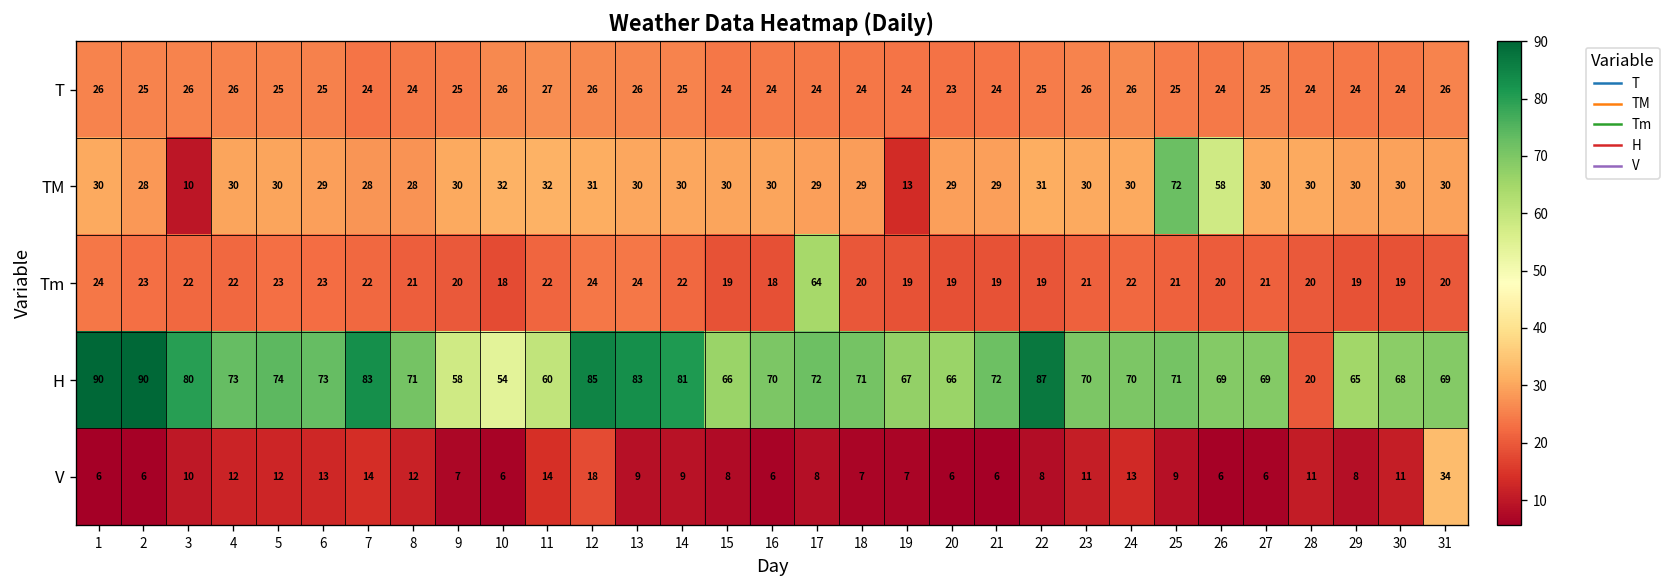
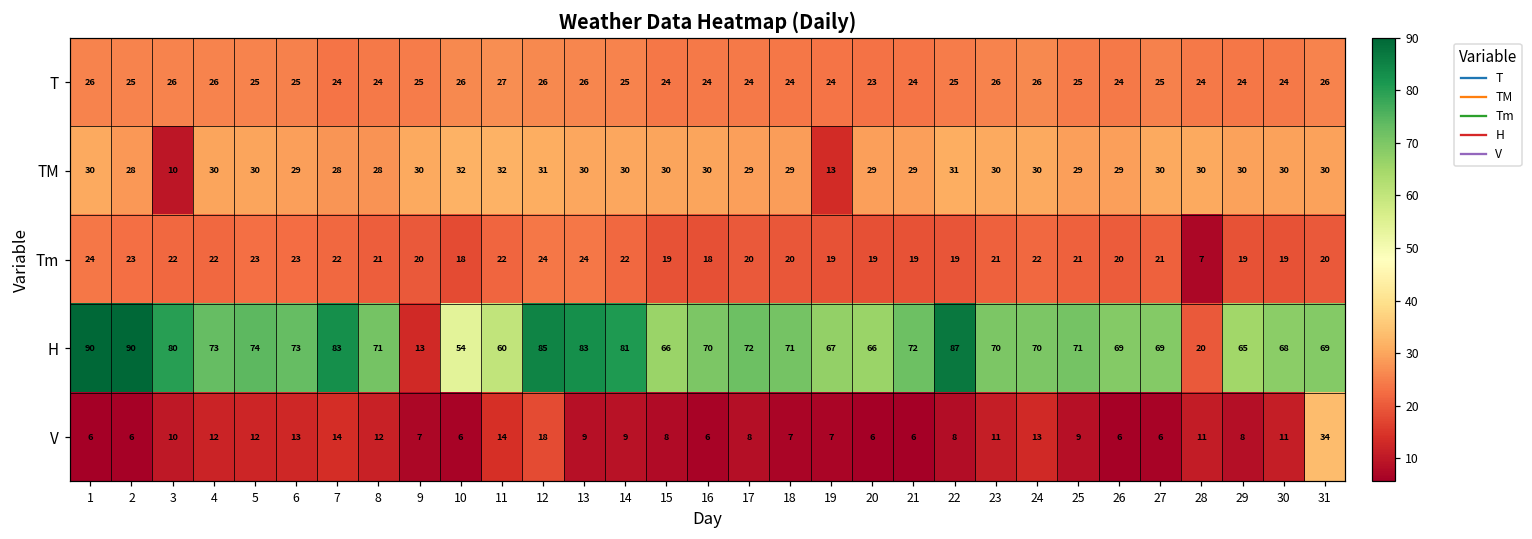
  {
    "T": {
      "1": 26,
      "2": 25,
      "3": 26,
      "4": 26,
      "5": 25,
      "6": 25,
      "7": 24,
      "8": 24,
      "9": 25,
      "10": 26,
      "11": 27,
      "12": 26,
      "13": 26,
      "14": 25,
      "15": 24,
      "16": 24,
      "17": 24,
      "18": 24,
      "19": 24,
      "20": 23,
      "21": 24,
      "22": 25,
      "23": 26,
      "24": 26,
      "25": 25,
      "26": 24,
      "27": 25,
      "28": 24,
      "29": 24,
      "30": 24,
      "31": 26
    },
    "TM": {
      "1": 30,
      "2": 28,
      "3": 10,
      "4": 30,
      "5": 30,
      "6": 29,
      "7": 28,
      "8": 28,
      "9": 30,
      "10": 32,
      "11": 32,
      "12": 31,
      "13": 30,
      "14": 30,
      "15": 30,
      "16": 30,
      "17": 29,
      "18": 29,
      "19": 13,
      "20": 29,
      "21": 29,
      "22": 31,
      "23": 30,
      "24": 30,
-     "25": 72,
-     "26": 58,
+     "25": 29,
+     "26": 29,
      "27": 30,
      "28": 30,
      "29": 30,
      "30": 30,
      "31": 30
    },
    "Tm": {
      "1": 24,
      "2": 23,
      "3": 22,
      "4": 22,
      "5": 23,
      "6": 23,
      "7": 22,
      "8": 21,
      "9": 20,
      "10": 18,
      "11": 22,
      "12": 24,
      "13": 24,
      "14": 22,
      "15": 19,
      "16": 18,
-     "17": 64,
+     "17": 20,
      "18": 20,
      "19": 19,
      "20": 19,
      "21": 19,
      "22": 19,
      "23": 21,
      "24": 22,
      "25": 21,
      "26": 20,
      "27": 21,
-     "28": 20,
+     "28": 7,
      "29": 19,
      "30": 19,
      "31": 20
    },
    "H": {
      "1": 90,
      "2": 90,
      "3": 80,
      "4": 73,
      "5": 74,
      "6": 73,
      "7": 83,
      "8": 71,
-     "9": 58,
+     "9": 13,
      "10": 54,
      "11": 60,
      "12": 85,
      "13": 83,
      "14": 81,
      "15": 66,
      "16": 70,
      "17": 72,
      "18": 71,
      "19": 67,
      "20": 66,
      "21": 72,
      "22": 87,
      "23": 70,
      "24": 70,
      "25": 71,
      "26": 69,
      "27": 69,
      "28": 20,
      "29": 65,
      "30": 68,
      "31": 69
    },
    "V": {
      "1": 6,
      "2": 6,
      "3": 10,
      "4": 12,
      "5": 12,
      "6": 13,
      "7": 14,
      "8": 12,
      "9": 7,
      "10": 6,
      "11": 14,
      "12": 18,
      "13": 9,
      "14": 9,
      "15": 8,
      "16": 6,
      "17": 8,
      "18": 7,
      "19": 7,
      "20": 6,
      "21": 6,
      "22": 8,
      "23": 11,
      "24": 13,
      "25": 9,
      "26": 6,
      "27": 6,
      "28": 11,
      "29": 8,
      "30": 11,
      "31": 34
    }
  }
